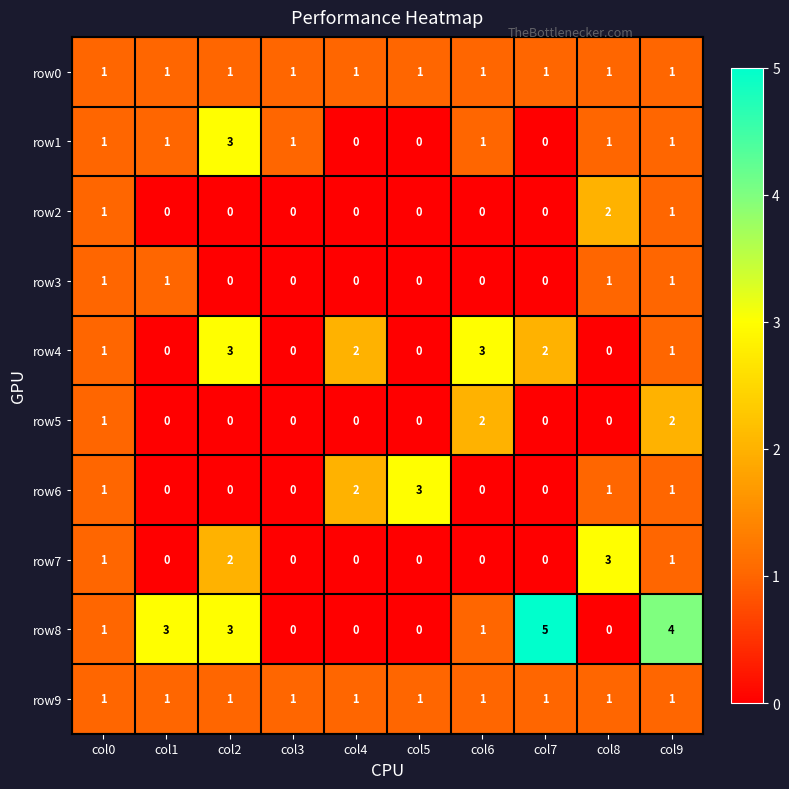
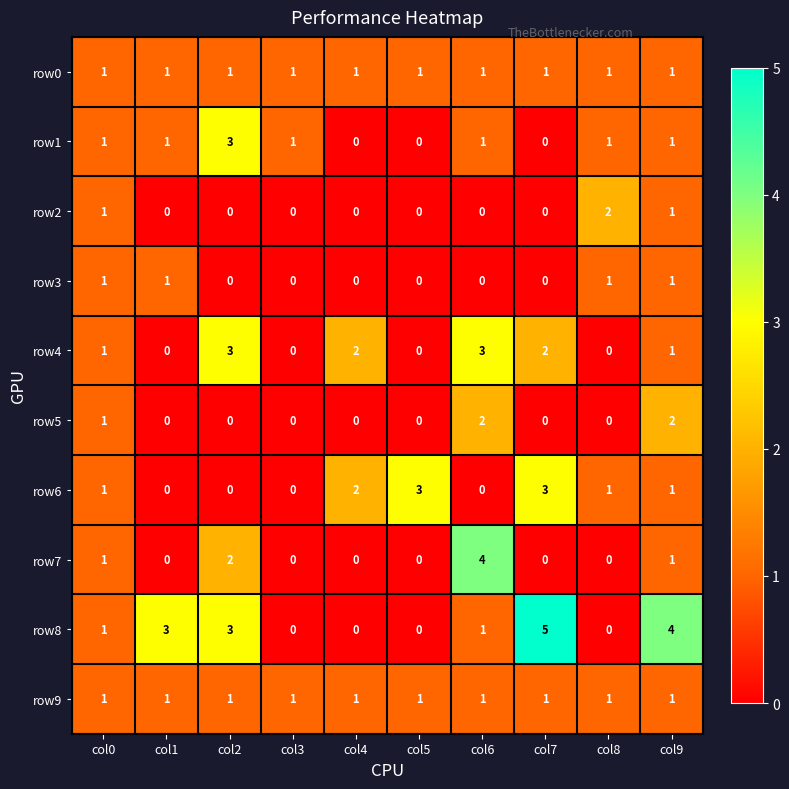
  {
    "row0": {
      "col0": 1,
      "col1": 1,
      "col2": 1,
      "col3": 1,
      "col4": 1,
      "col5": 1,
      "col6": 1,
      "col7": 1,
      "col8": 1,
      "col9": 1
    },
    "row1": {
      "col0": 1,
      "col1": 1,
      "col2": 3,
      "col3": 1,
      "col4": 0,
      "col5": 0,
      "col6": 1,
      "col7": 0,
      "col8": 1,
      "col9": 1
    },
    "row2": {
      "col0": 1,
      "col1": 0,
      "col2": 0,
      "col3": 0,
      "col4": 0,
      "col5": 0,
      "col6": 0,
      "col7": 0,
      "col8": 2,
      "col9": 1
    },
    "row3": {
      "col0": 1,
      "col1": 1,
      "col2": 0,
      "col3": 0,
      "col4": 0,
      "col5": 0,
      "col6": 0,
      "col7": 0,
      "col8": 1,
      "col9": 1
    },
    "row4": {
      "col0": 1,
      "col1": 0,
      "col2": 3,
      "col3": 0,
      "col4": 2,
      "col5": 0,
      "col6": 3,
      "col7": 2,
      "col8": 0,
      "col9": 1
    },
    "row5": {
      "col0": 1,
      "col1": 0,
      "col2": 0,
      "col3": 0,
      "col4": 0,
      "col5": 0,
      "col6": 2,
      "col7": 0,
      "col8": 0,
      "col9": 2
    },
    "row6": {
      "col0": 1,
      "col1": 0,
      "col2": 0,
      "col3": 0,
      "col4": 2,
      "col5": 3,
      "col6": 0,
-     "col7": 0,
+     "col7": 3,
      "col8": 1,
      "col9": 1
    },
    "row7": {
      "col0": 1,
      "col1": 0,
      "col2": 2,
      "col3": 0,
      "col4": 0,
      "col5": 0,
-     "col6": 0,
+     "col6": 4,
      "col7": 0,
-     "col8": 3,
+     "col8": 0,
      "col9": 1
    },
    "row8": {
      "col0": 1,
      "col1": 3,
      "col2": 3,
      "col3": 0,
      "col4": 0,
      "col5": 0,
      "col6": 1,
      "col7": 5,
      "col8": 0,
      "col9": 4
    },
    "row9": {
      "col0": 1,
      "col1": 1,
      "col2": 1,
      "col3": 1,
      "col4": 1,
      "col5": 1,
      "col6": 1,
      "col7": 1,
      "col8": 1,
      "col9": 1
    }
  }
